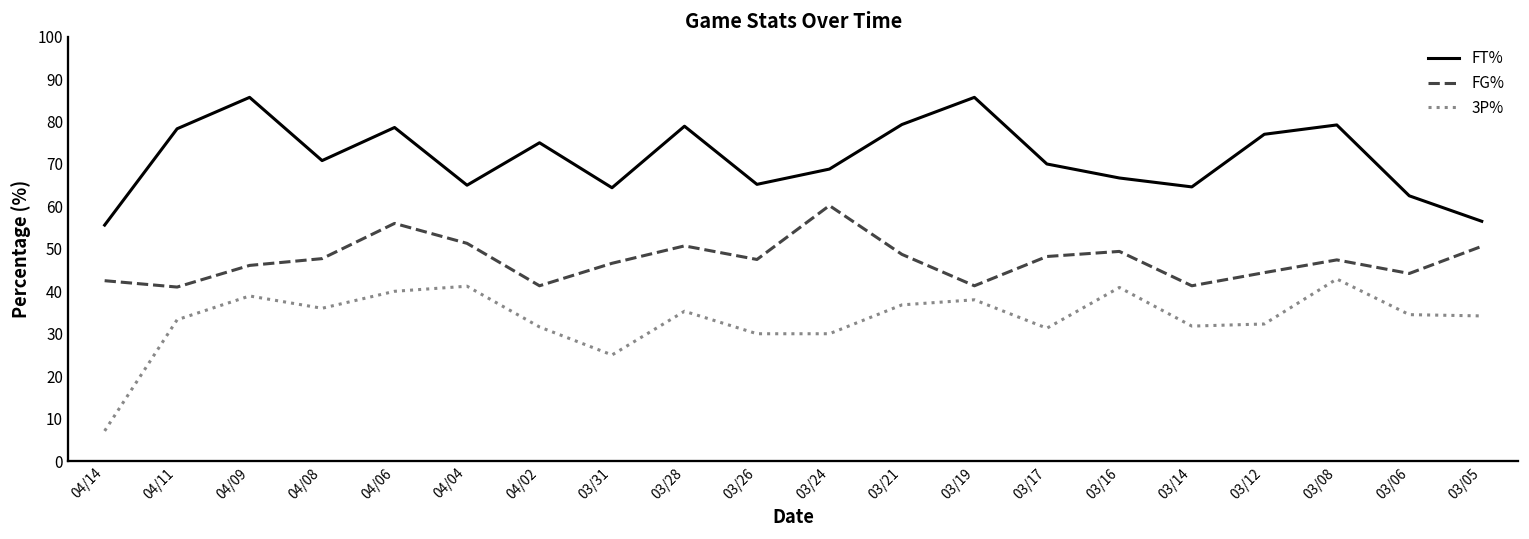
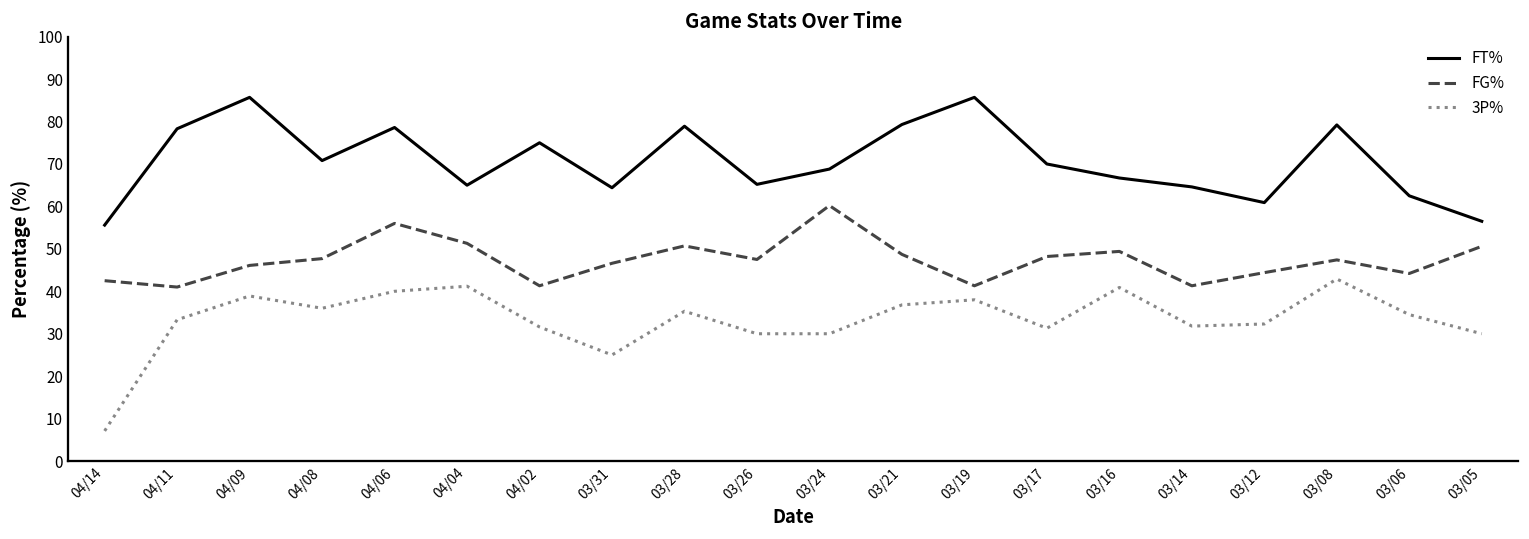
  {
    "FT%": {
      "04/14": 56,
      "04/11": 78,
      "04/09": 86,
      "04/08": 71,
      "04/06": 79,
      "04/04": 65,
      "04/02": 75,
      "03/31": 64,
      "03/28": 79,
      "03/26": 65,
      "03/24": 69,
      "03/21": 79,
      "03/19": 86,
      "03/17": 70,
      "03/16": 67,
      "03/14": 65,
-     "03/12": 77,
+     "03/12": 61,
      "03/08": 79,
      "03/06": 63,
      "03/05": 57
    },
    "FG%": {
      "04/14": 43,
      "04/11": 41,
      "04/09": 46,
      "04/08": 48,
      "04/06": 56,
      "04/04": 51,
      "04/02": 41,
      "03/31": 47,
      "03/28": 51,
      "03/26": 48,
      "03/24": 60,
      "03/21": 49,
      "03/19": 41,
      "03/17": 48,
      "03/16": 49,
      "03/14": 41,
      "03/12": 44,
      "03/08": 47,
      "03/06": 44,
      "03/05": 51
    },
    "3P%": {
      "04/14": 7,
      "04/11": 33,
      "04/09": 39,
      "04/08": 36,
      "04/06": 40,
      "04/04": 41,
      "04/02": 32,
      "03/31": 25,
      "03/28": 35,
      "03/26": 30,
      "03/24": 30,
      "03/21": 37,
      "03/19": 38,
      "03/17": 31,
      "03/16": 41,
      "03/14": 32,
      "03/12": 32,
      "03/08": 43,
      "03/06": 35,
-     "03/05": 34
+     "03/05": 30
    }
  }
